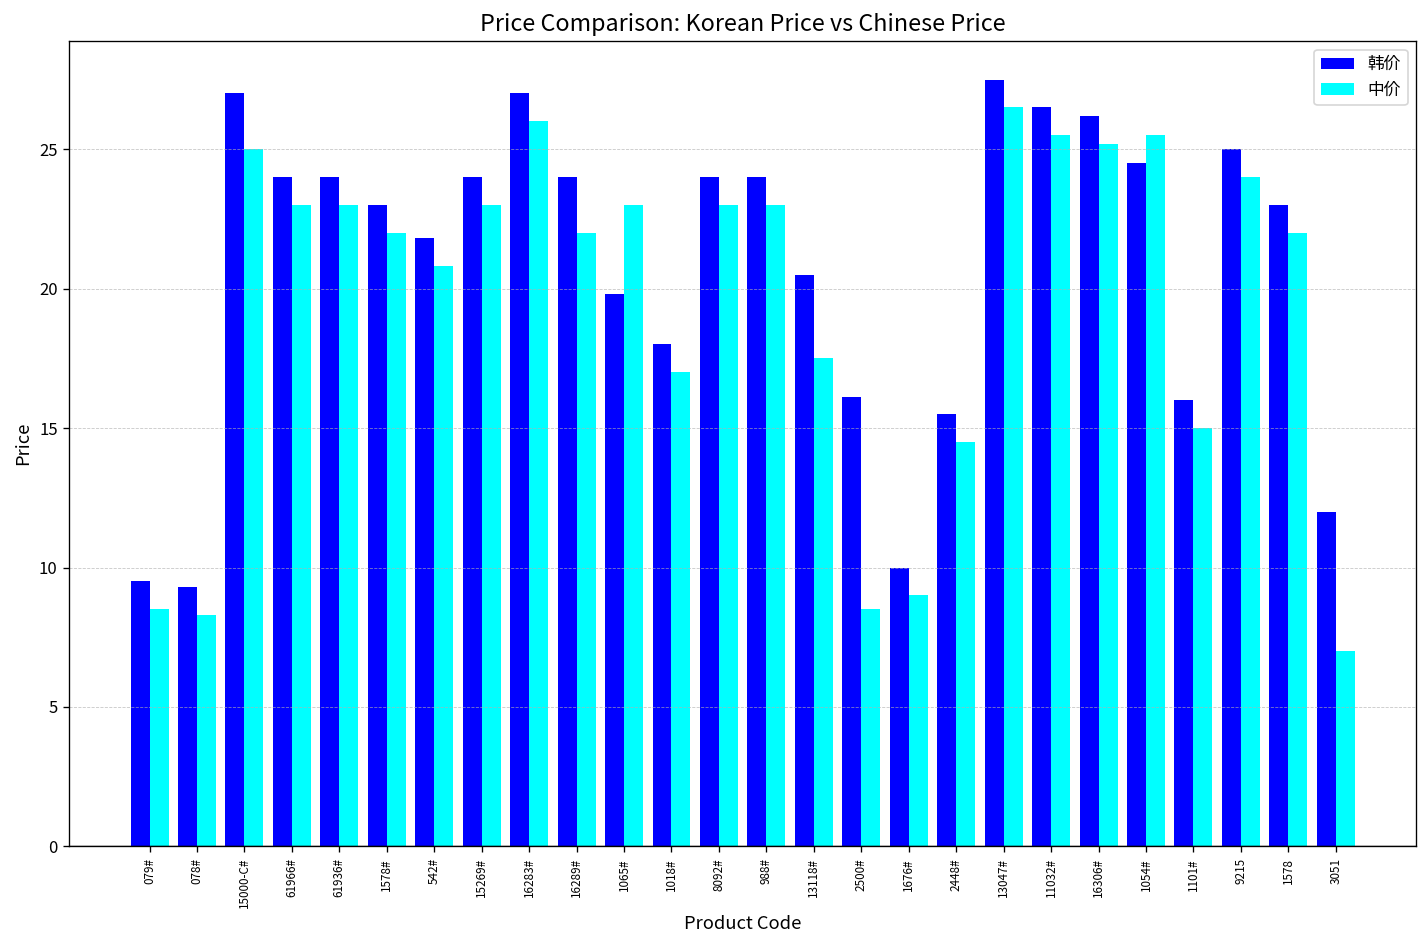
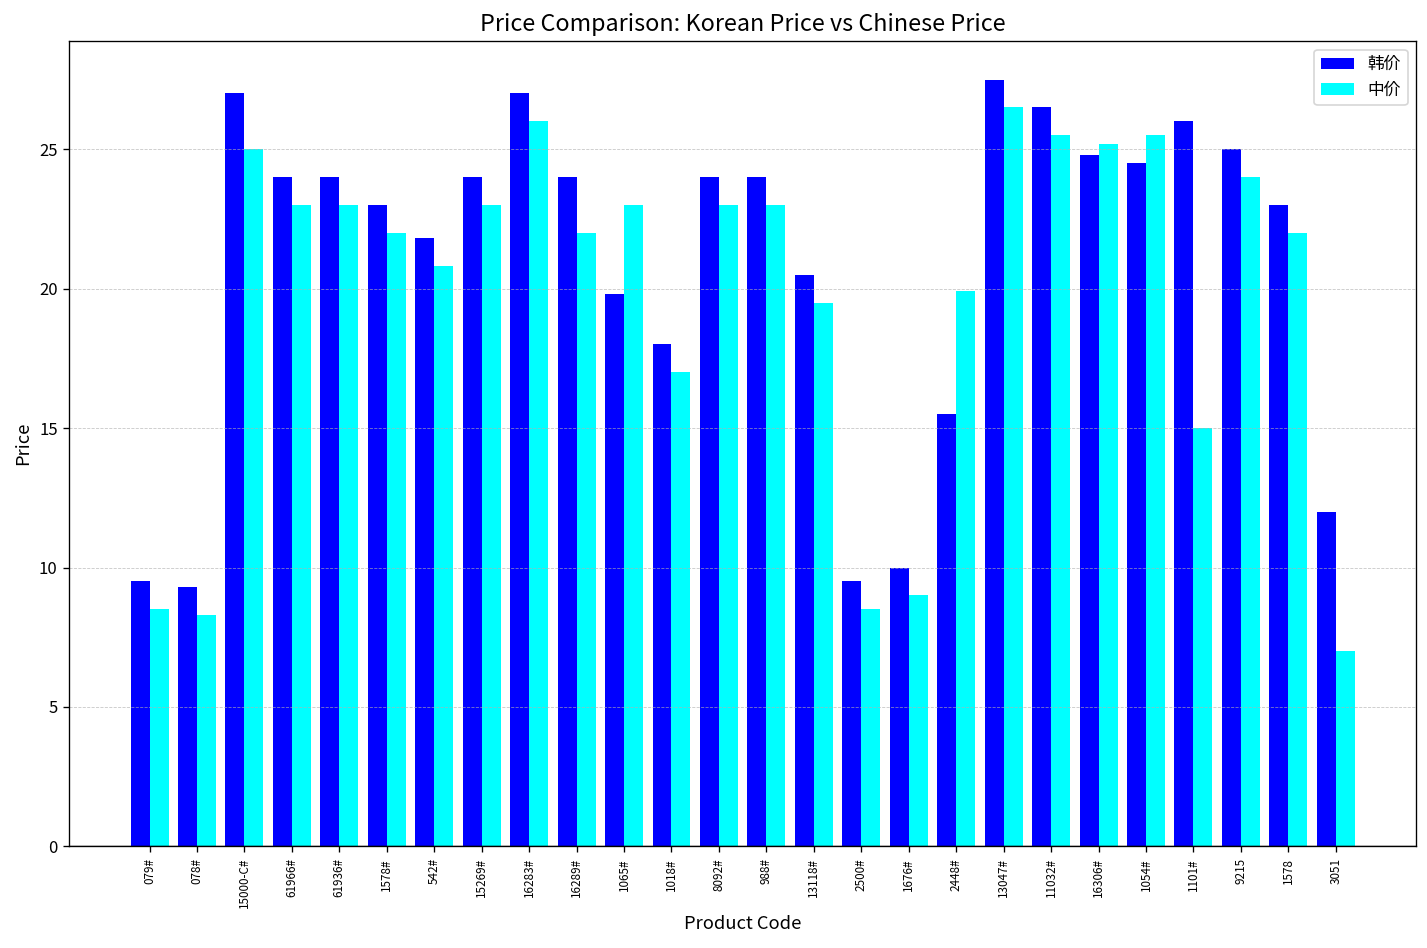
  {
    "韩价": {
      "079#": 9.5,
      "078#": 9.3,
      "15000-C#": 27.0,
      "61966#": 24.0,
      "61936#": 24.0,
      "1578#": 23.0,
      "542#": 21.8,
      "15269#": 24.0,
      "16283#": 27.0,
      "16289#": 24.0,
      "1065#": 19.8,
      "1018#": 18.0,
      "8092#": 24.0,
      "988#": 24.0,
      "13118#": 20.5,
-     "2500#": 16.1,
+     "2500#": 9.5,
      "1676#": 10.0,
      "2448#": 15.5,
      "13047#": 27.5,
      "11032#": 26.5,
-     "16306#": 26.2,
+     "16306#": 24.8,
      "1054#": 24.5,
-     "1101#": 16,
+     "1101#": 26,
      "9215": 25.0,
      "1578": 23.0,
      "3051": 12.0
    },
    "中价": {
      "079#": 8.5,
      "078#": 8.3,
      "15000-C#": 25.0,
      "61966#": 23.0,
      "61936#": 23.0,
      "1578#": 22.0,
      "542#": 20.8,
      "15269#": 23.0,
      "16283#": 26.0,
      "16289#": 22.0,
      "1065#": 23.0,
      "1018#": 17.0,
      "8092#": 23.0,
      "988#": 23.0,
-     "13118#": 17.5,
+     "13118#": 19.5,
      "2500#": 8.5,
      "1676#": 9.0,
-     "2448#": 14.5,
+     "2448#": 19.9,
      "13047#": 26.5,
      "11032#": 25.5,
      "16306#": 25.2,
      "1054#": 25.5,
      "1101#": 15.0,
      "9215": 24.0,
      "1578": 22.0,
      "3051": 7.0
    }
  }
